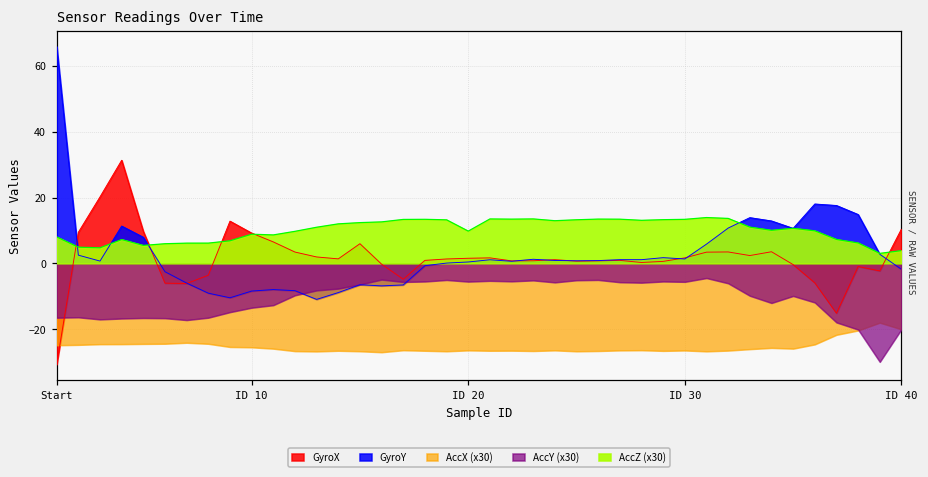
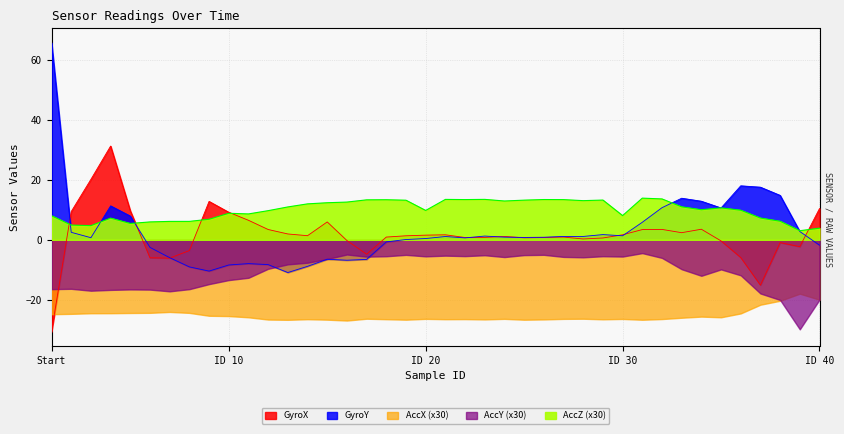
  {
    "AccZ (x30)": {
      "Start": 8,
      "ID 20": 10,
-     "ID 30": 13,
+     "ID 30": 8,
      "ID 40": 4
    }
  }
